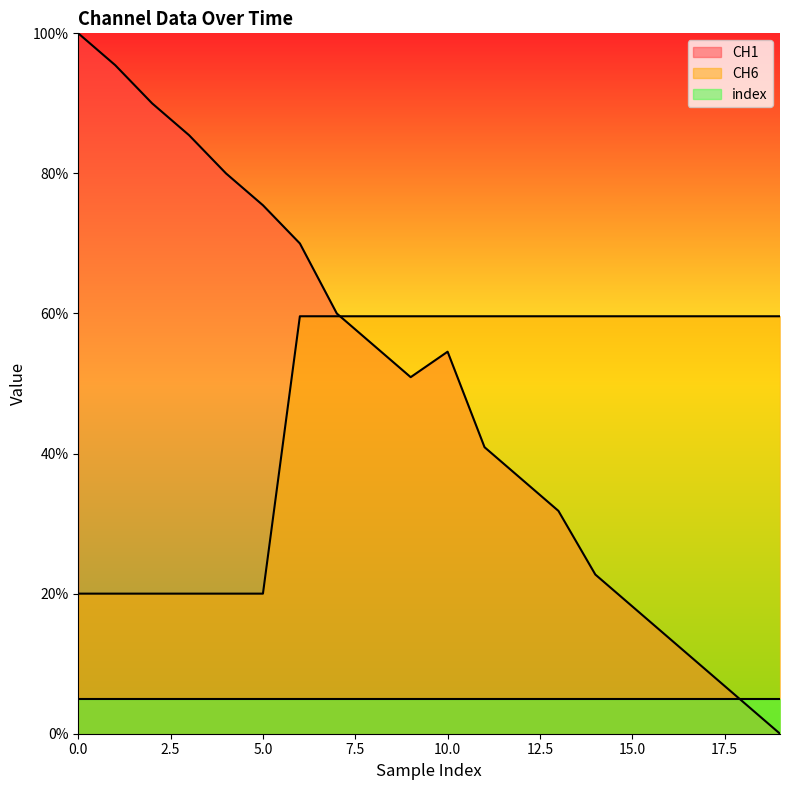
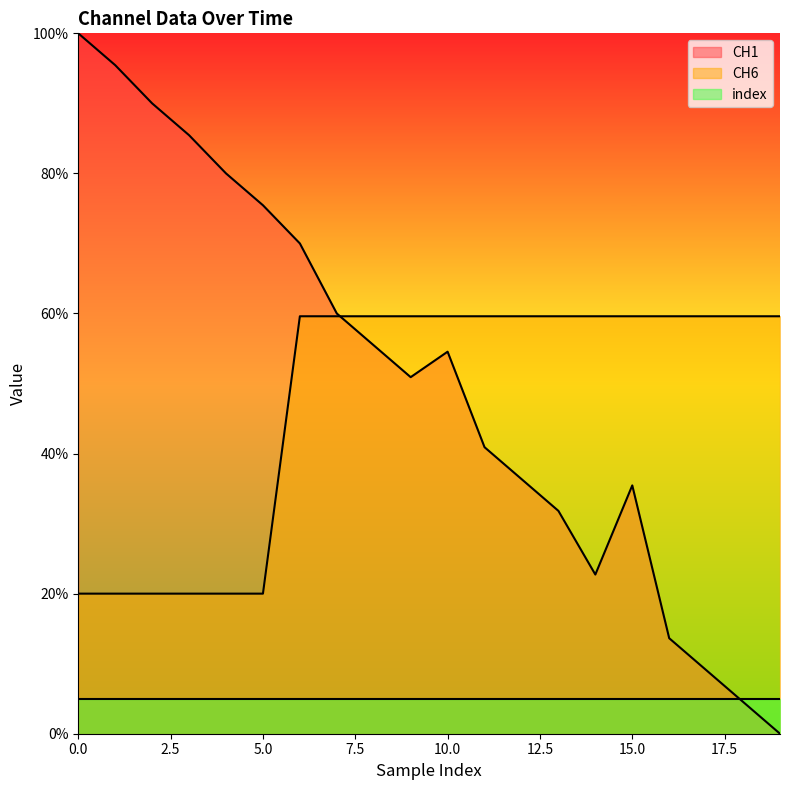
  {
    "CH1": {
      "0.0": "100%",
      "5.0": "75%",
      "10.0": "55%",
-     "15.0": "18%"
+     "15.0": "35%"
    },
    "CH6": {
      "0.0": "20%",
      "5.0": "20%",
      "10.0": "60%",
      "15.0": "60%"
    },
    "index": {
      "0.0": "5%",
      "5.0": "5%",
      "10.0": "5%",
      "15.0": "5%"
    }
  }
